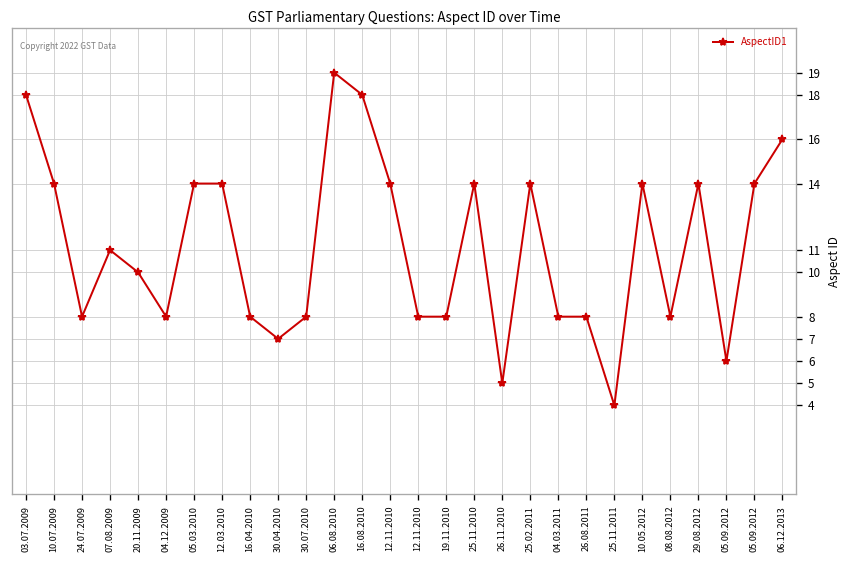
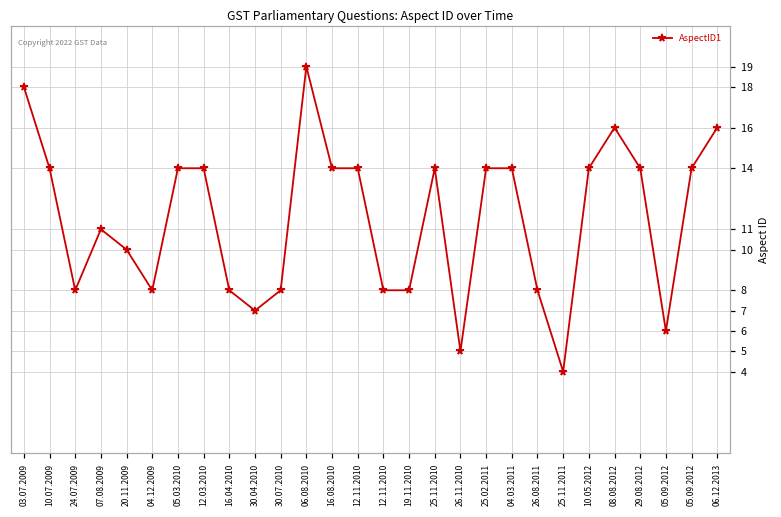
  {
    "03.07.2009": 18,
    "10.07.2009": 14,
    "24.07.2009": 8,
    "07.08.2009": 11,
    "20.11.2009": 10,
    "04.12.2009": 8,
    "05.03.2010": 14,
    "12.03.2010": 14,
    "16.04.2010": 8,
    "30.04.2010": 7,
    "30.07.2010": 8,
    "06.08.2010": 19,
-   "16.08.2010": 18,
+   "16.08.2010": 14,
    "19.11.2010": 8,
    "25.11.2010": 14,
    "26.11.2010": 5,
    "25.02.2011": 14,
-   "04.03.2011": 8,
+   "04.03.2011": 14,
    "26.08.2011": 8,
    "25.11.2011": 4,
    "10.05.2012": 14,
-   "08.08.2012": 8,
+   "08.08.2012": 16,
    "29.08.2012": 14,
    "06.12.2013": 16
  }
